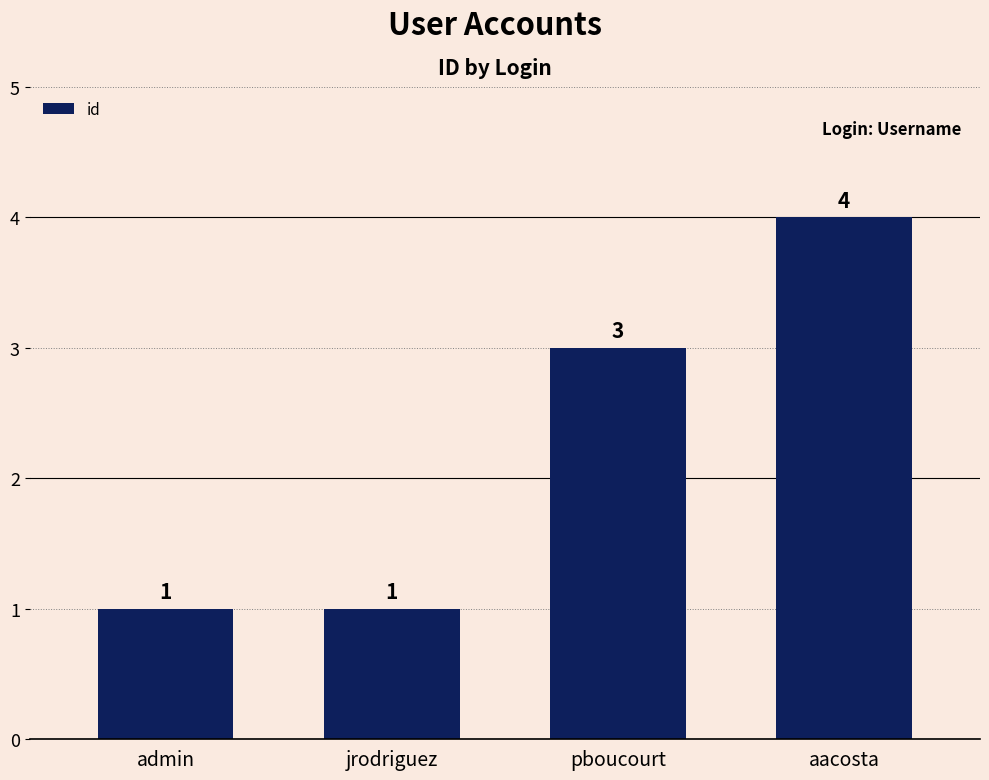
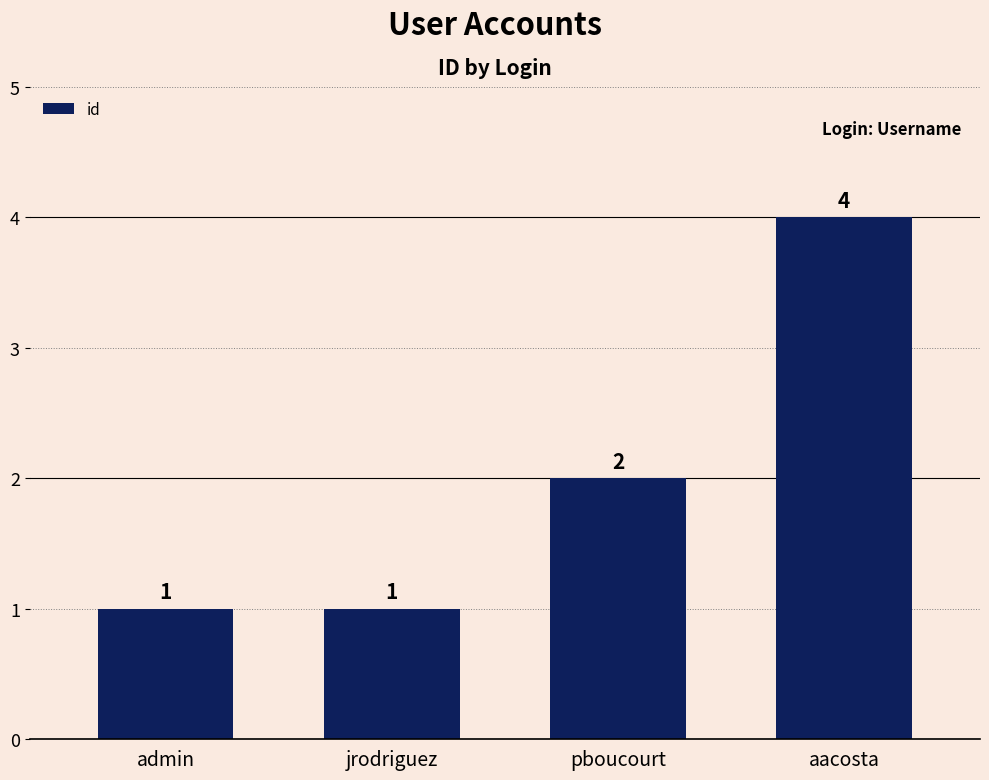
  {
    "admin": 1,
    "jrodriguez": 1,
-   "pboucourt": 3,
+   "pboucourt": 2,
    "aacosta": 4
  }
